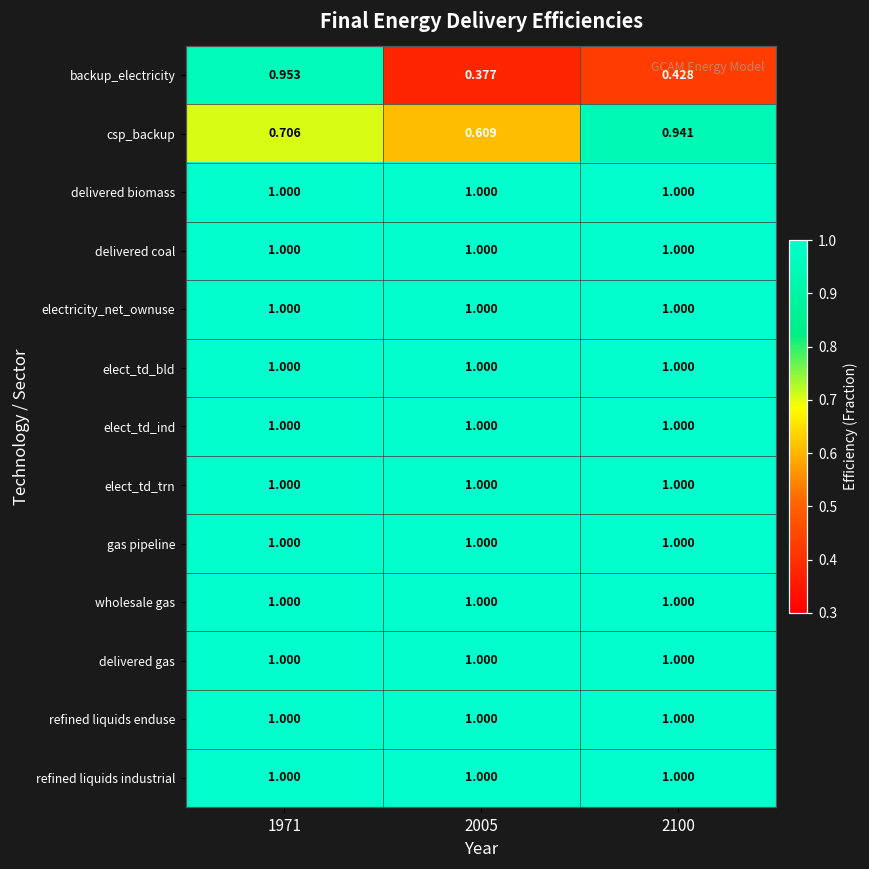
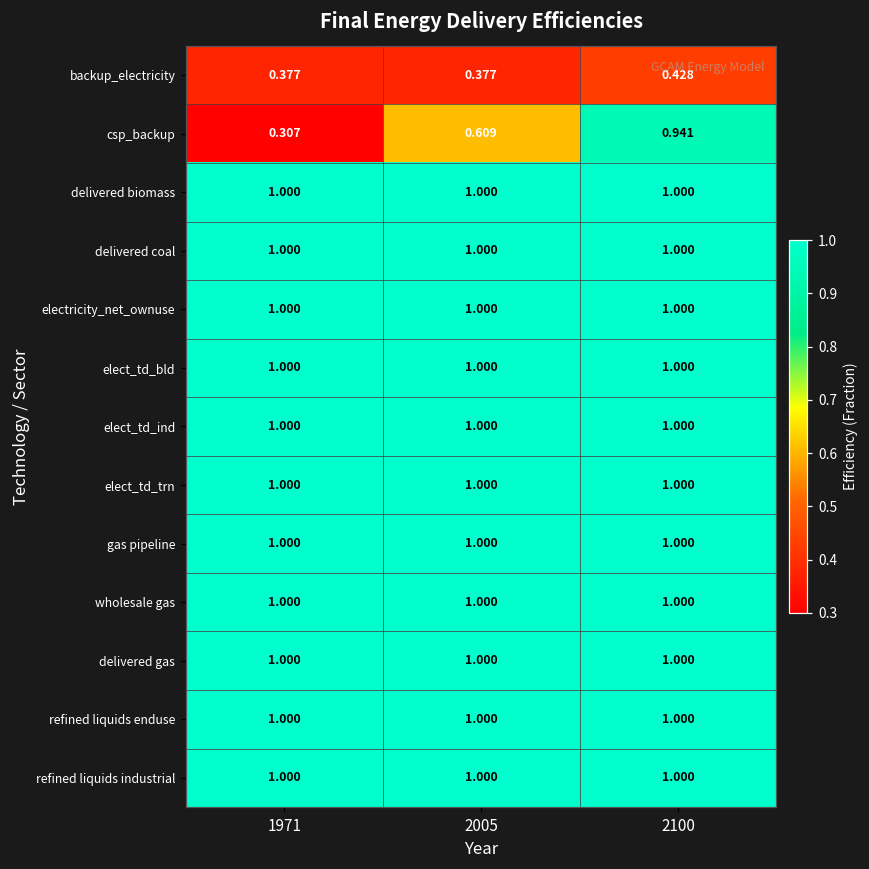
  {
    "backup_electricity": {
-     "1971": 0.953,
+     "1971": 0.377,
      "2005": 0.377
    },
    "csp_backup": {
-     "1971": 0.706,
+     "1971": 0.307,
      "2005": 0.609,
      "2100": 0.941
    },
    "delivered biomass": {
      "1971": 1.000,
      "2005": 1.000,
      "2100": 1.000
    },
    "delivered coal": {
      "1971": 1.000,
      "2005": 1.000,
      "2100": 1.000
    },
    "electricity_net_ownuse": {
      "1971": 1.000,
      "2005": 1.000,
      "2100": 1.000
    },
    "elect_td_bld": {
      "1971": 1.000,
      "2005": 1.000,
      "2100": 1.000
    },
    "elect_td_ind": {
      "1971": 1.000,
      "2005": 1.000,
      "2100": 1.000
    },
    "elect_td_trn": {
      "1971": 1.000,
      "2005": 1.000,
      "2100": 1.000
    },
    "gas pipeline": {
      "1971": 1.000,
      "2005": 1.000,
      "2100": 1.000
    },
    "wholesale gas": {
      "1971": 1.000,
      "2005": 1.000,
      "2100": 1.000
    },
    "delivered gas": {
      "1971": 1.000,
      "2005": 1.000,
      "2100": 1.000
    },
    "refined liquids enduse": {
      "1971": 1.000,
      "2005": 1.000,
      "2100": 1.000
    },
    "refined liquids industrial": {
      "1971": 1.000,
      "2005": 1.000,
      "2100": 1.000
    }
  }
